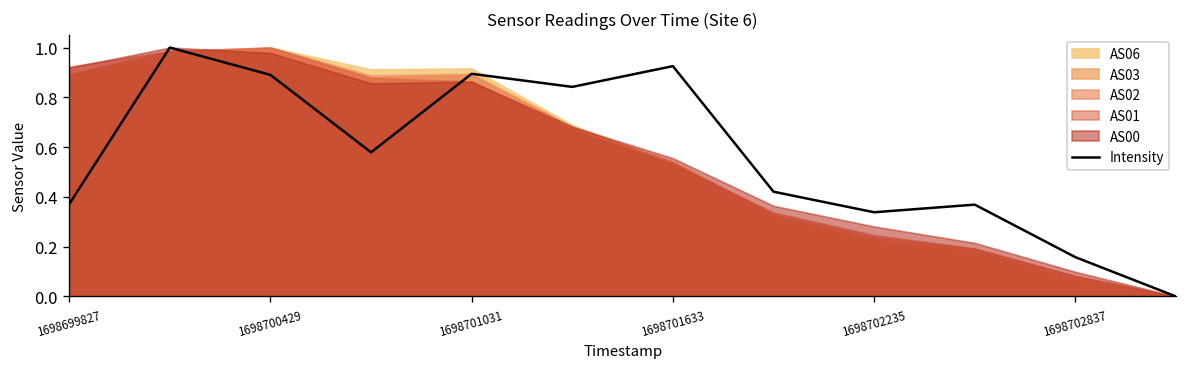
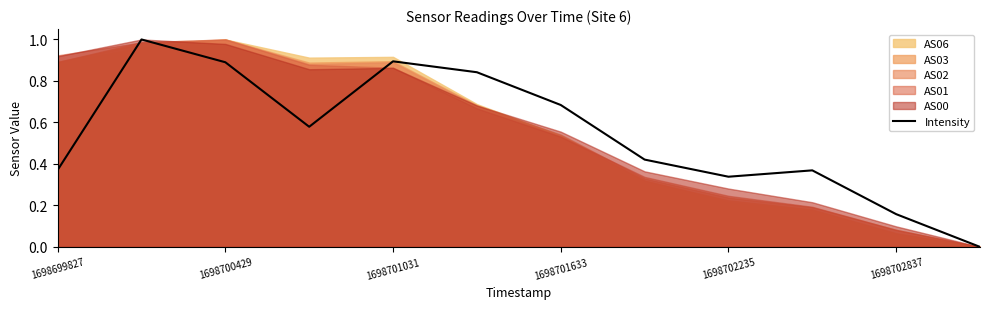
  {
    "Intensity": {
      "1698699827": 0.37,
      "1698700429": 0.89,
-     "1698701633": 0.93,
+     "1698701633": 0.68,
      "1698702235": 0.34,
      "1698702837": 0.16
    }
  }
